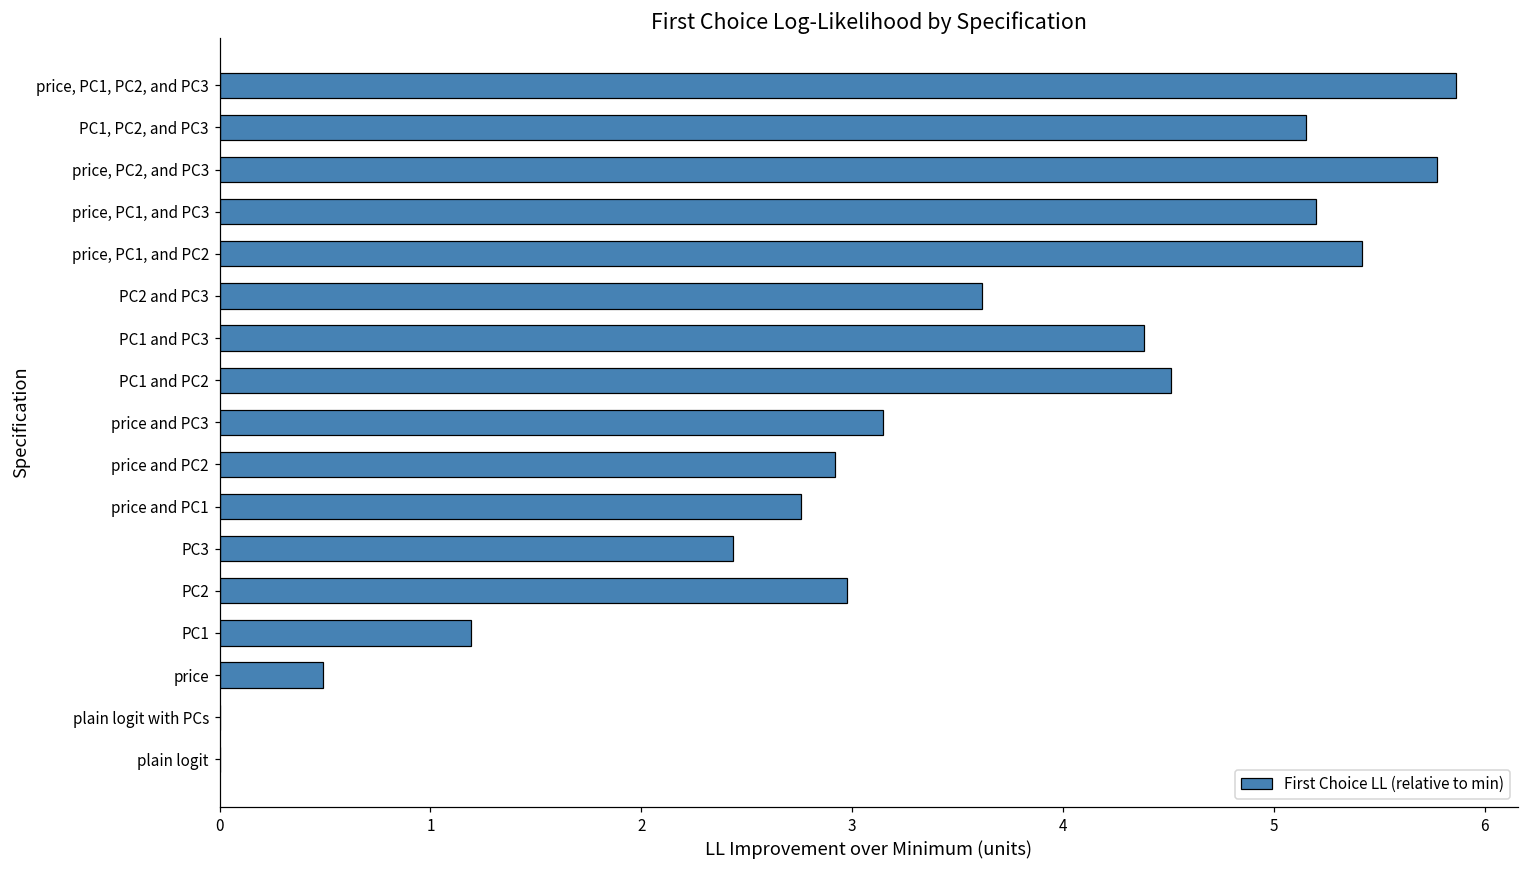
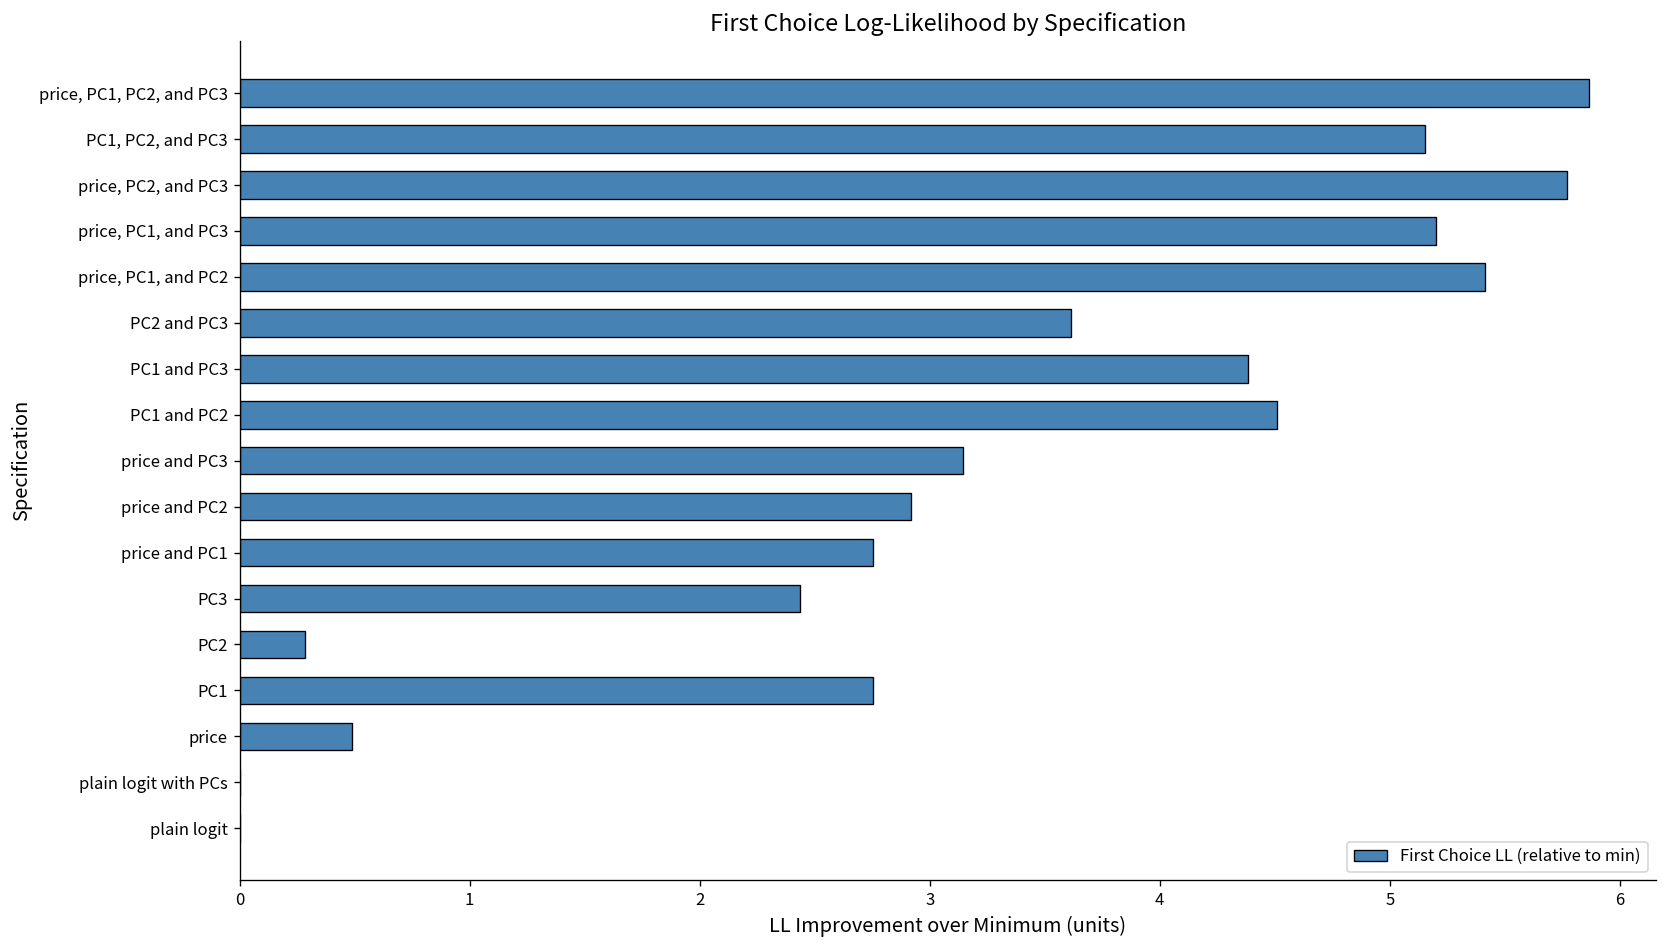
  {
    "price, PC1, PC2, and PC3": 5.86,
    "PC1, PC2, and PC3": 5.15,
    "price, PC2, and PC3": 5.77,
    "price, PC1, and PC3": 5.20,
    "price, PC1, and PC2": 5.42,
    "PC2 and PC3": 3.61,
    "PC1 and PC3": 4.38,
    "PC1 and PC2": 4.51,
    "price and PC3": 3.15,
    "price and PC2": 2.92,
    "price and PC1": 2.76,
    "PC3": 2.44,
-   "PC2": 2.98,
-   "PC1": 1.19,
+   "PC2": 0.28,
+   "PC1": 2.76,
    "price": 0.49,
    "plain logit": 0.00
  }
